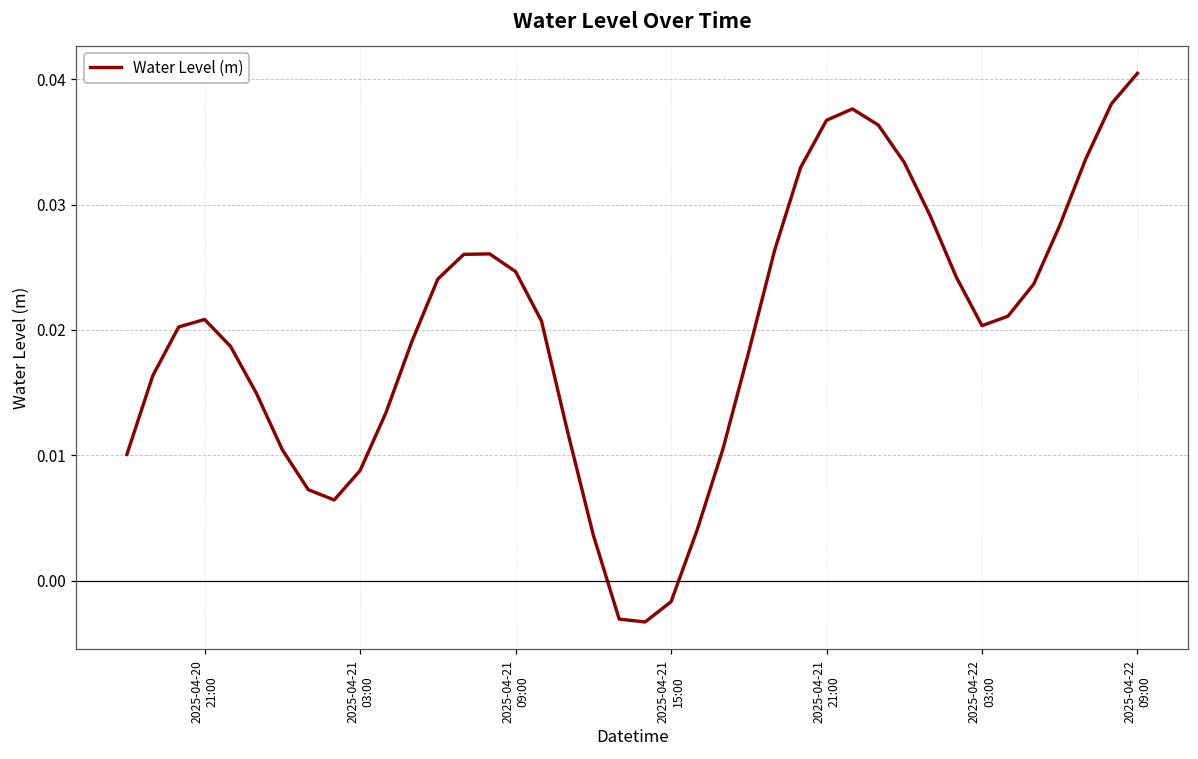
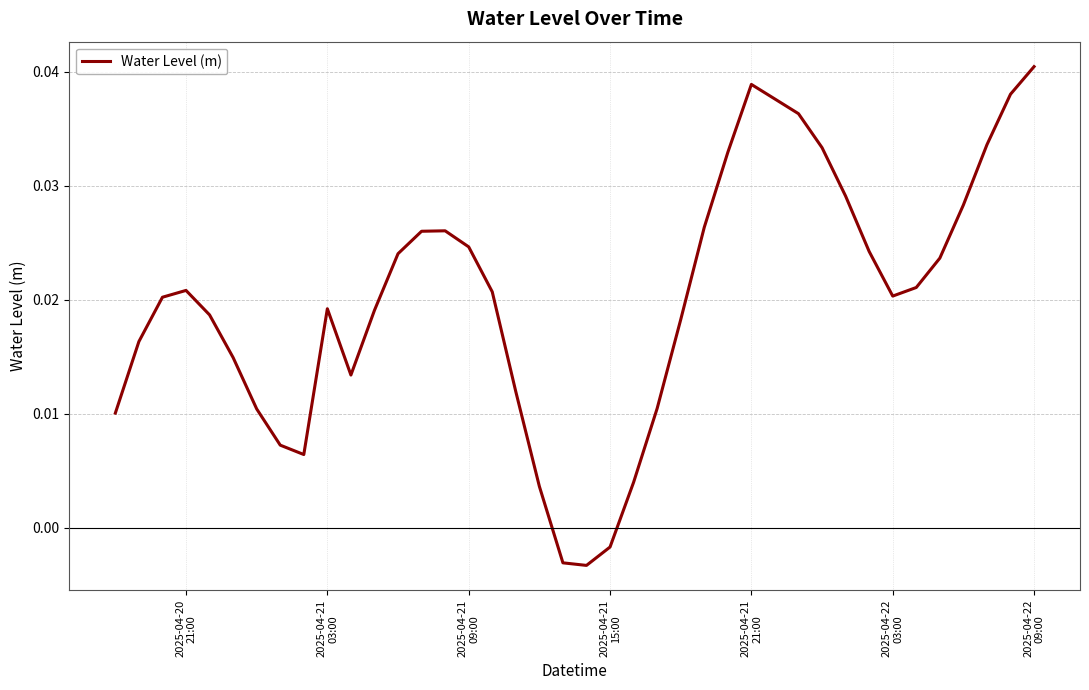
  {
    "2025-04-20 21:00": 0.0208,
-   "2025-04-21 03:00": 0.0088,
+   "2025-04-21 03:00": 0.0192,
    "2025-04-21 09:00": 0.0247,
    "2025-04-21 15:00": -0.0017,
-   "2025-04-21 21:00": 0.0367,
+   "2025-04-21 21:00": 0.0389,
    "2025-04-22 03:00": 0.0203,
    "2025-04-22 09:00": 0.0405
  }
